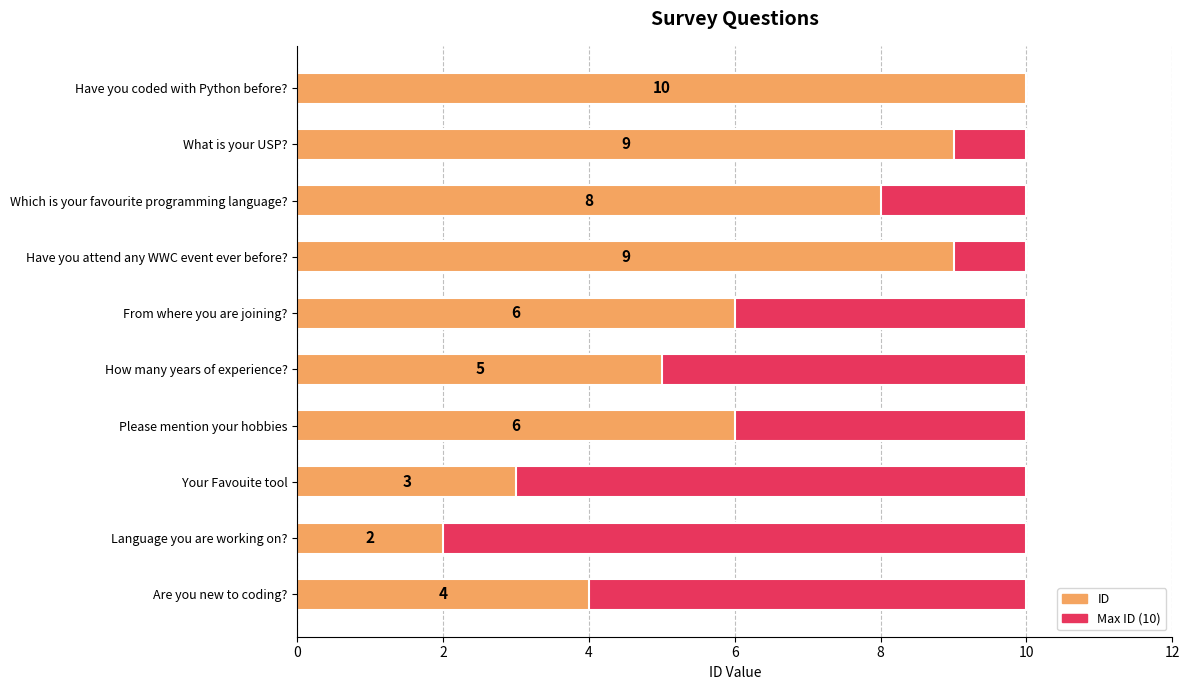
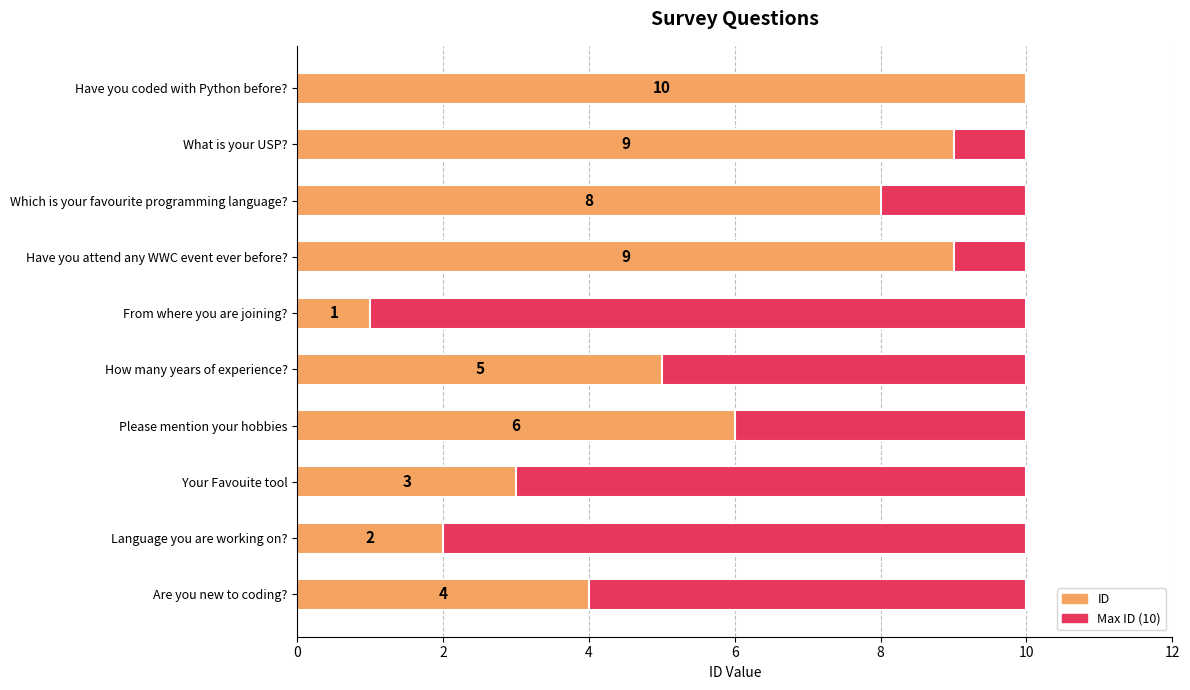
  {
    "ID": {
      "Have you coded with Python before?": 10,
-     "From where you are joining?": 6
+     "From where you are joining?": 1
    }
  }
